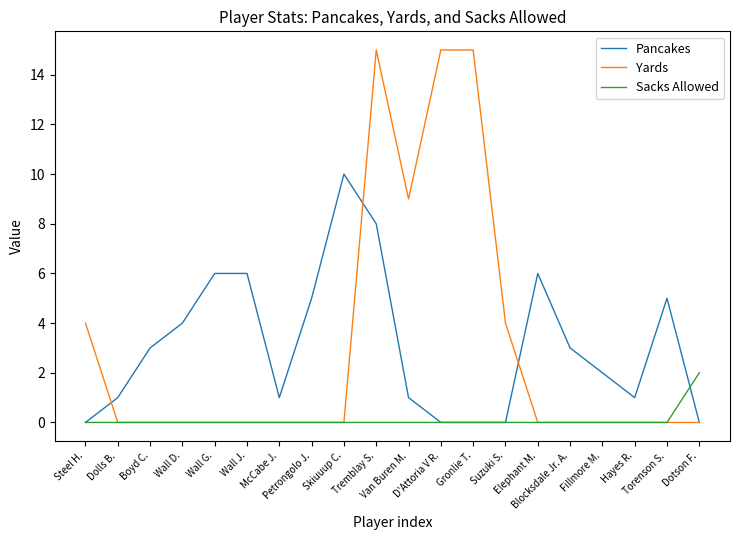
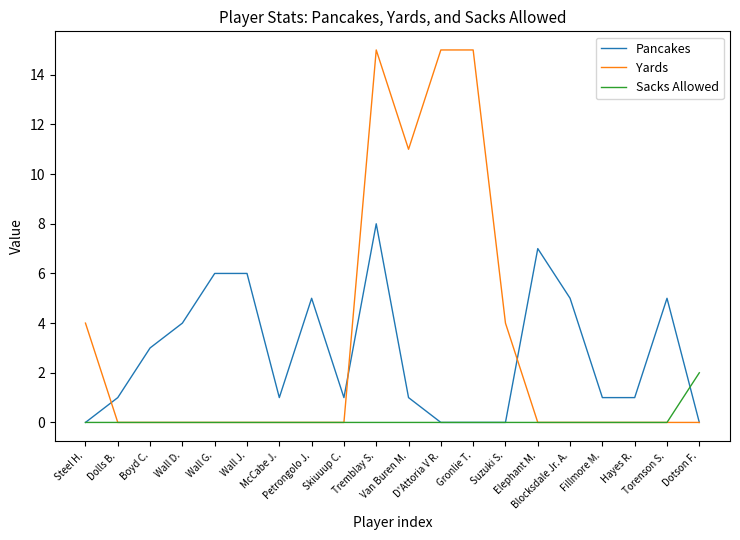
  {
    "Pancakes": {
      "Dolls B.": 1,
      "Boyd C.": 3,
      "Wall D.": 4,
      "Wall G.": 6,
      "Wall J.": 6,
      "McCabe J.": 1,
      "Petrongolo J.": 5,
-     "Skiuuup C.": 10,
+     "Skiuuup C.": 1,
      "Tremblay S.": 8,
      "Van Buren M.": 1,
-     "Elephant M.": 6,
-     "Blocksdale Jr. A.": 3,
-     "Fillmore M.": 2,
+     "Elephant M.": 7,
+     "Blocksdale Jr. A.": 5,
+     "Fillmore M.": 1,
      "Hayes R.": 1,
      "Torenson S.": 5
    },
    "Yards": {
      "Steel H.": 4,
      "Tremblay S.": 15,
-     "Van Buren M.": 9,
+     "Van Buren M.": 11,
      "D'Attoria V R.": 15,
      "Gronlie T.": 15,
      "Suzuki S.": 4
    },
    "Sacks Allowed": {
      "Tremblay S.": 0,
      "Van Buren M.": 0,
      "Dotson F.": 2
    }
  }
